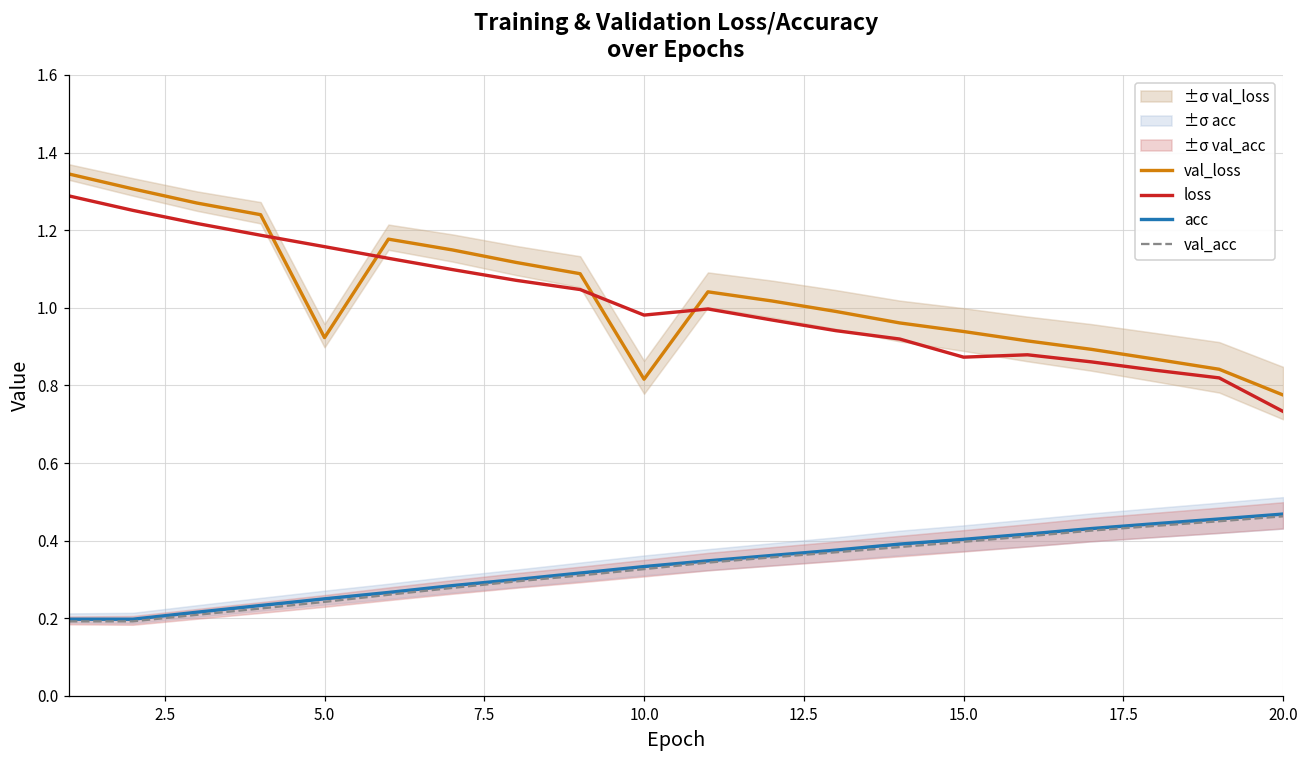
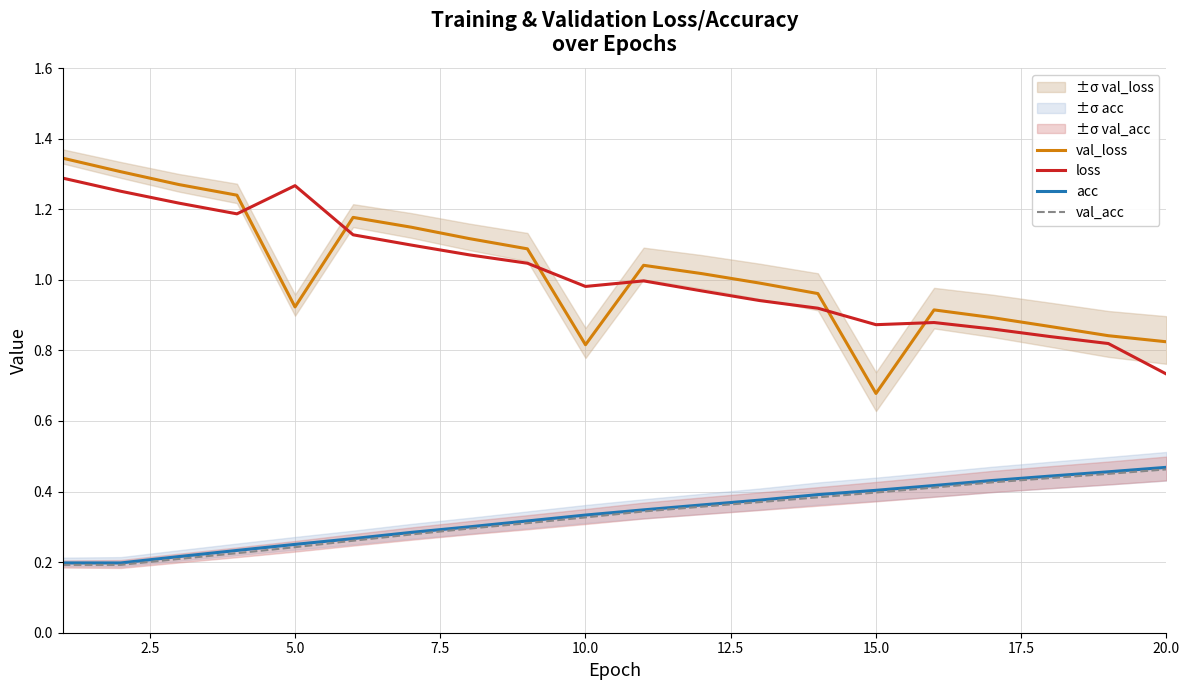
  {
    "val_loss": {
      "5.0": 0.92,
      "10.0": 0.82,
-     "15.0": 0.94,
-     "20.0": 0.78
+     "15.0": 0.68,
+     "20.0": 0.82
    },
    "loss": {
-     "5.0": 1.16,
+     "5.0": 1.27,
      "10.0": 0.98,
      "15.0": 0.87,
      "20.0": 0.73
    },
    "acc": {
      "5.0": 0.25
    },
    "val_acc": {
      "5.0": 0.24
    }
  }
